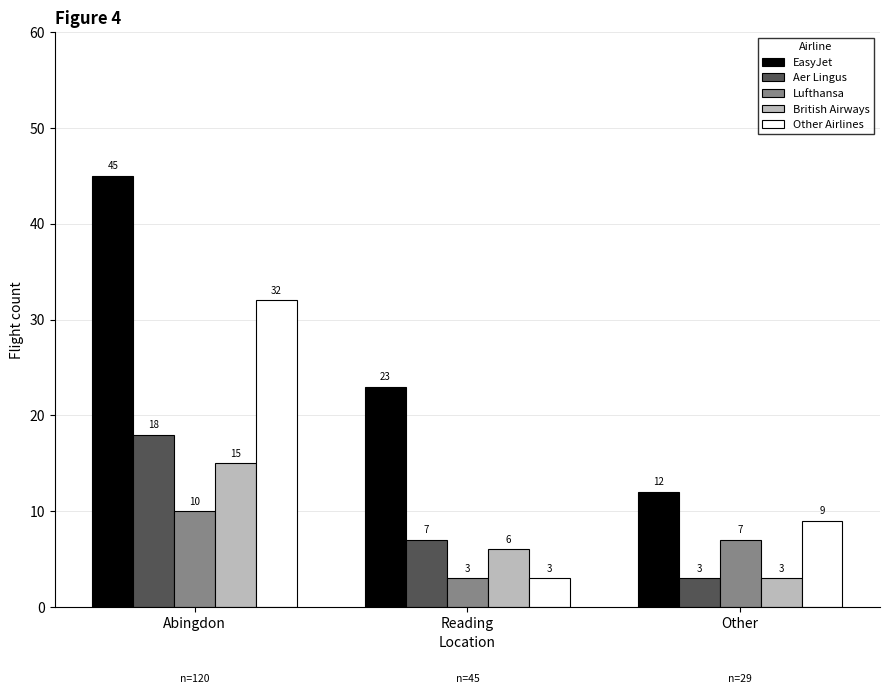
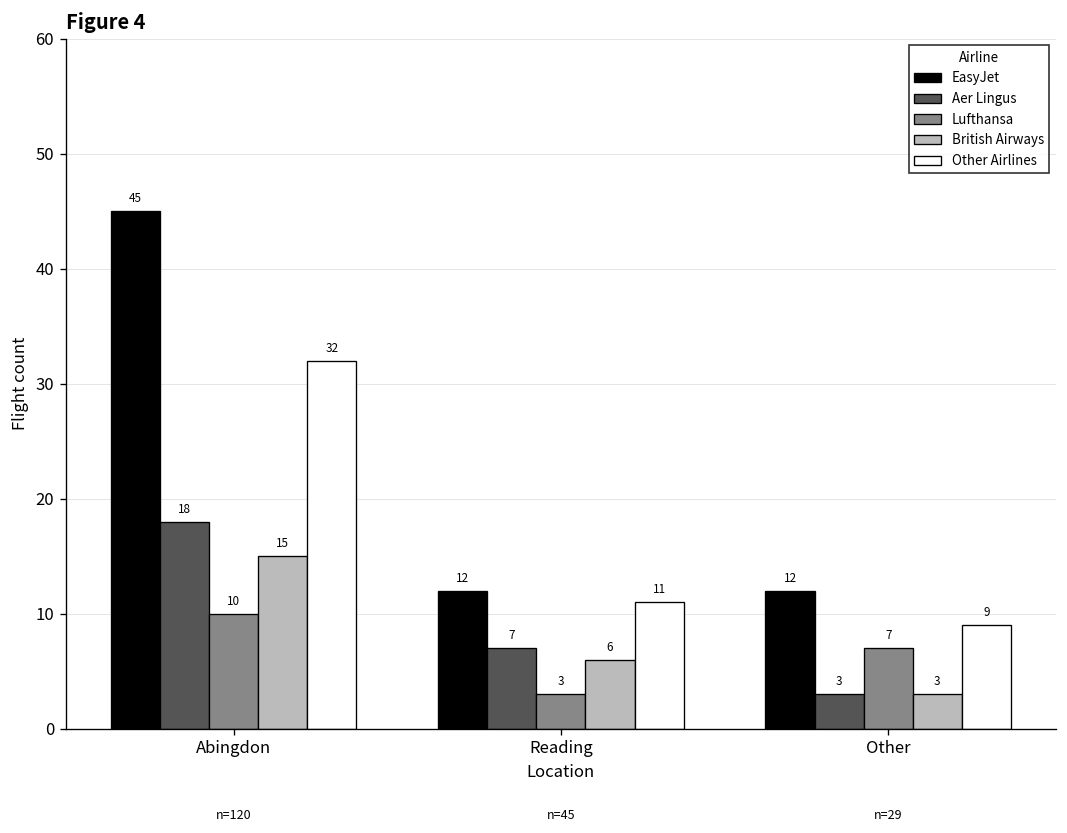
  {
    "EasyJet": {
      "Abingdon": 45,
-     "Reading": 23,
+     "Reading": 12,
      "Other": 12
    },
    "Aer Lingus": {
      "Abingdon": 18,
      "Reading": 7,
      "Other": 3
    },
    "Lufthansa": {
      "Abingdon": 10,
      "Reading": 3,
      "Other": 7
    },
    "British Airways": {
      "Abingdon": 15,
      "Reading": 6,
      "Other": 3
    },
    "Other Airlines": {
      "Abingdon": 32,
-     "Reading": 3,
+     "Reading": 11,
      "Other": 9
    }
  }
